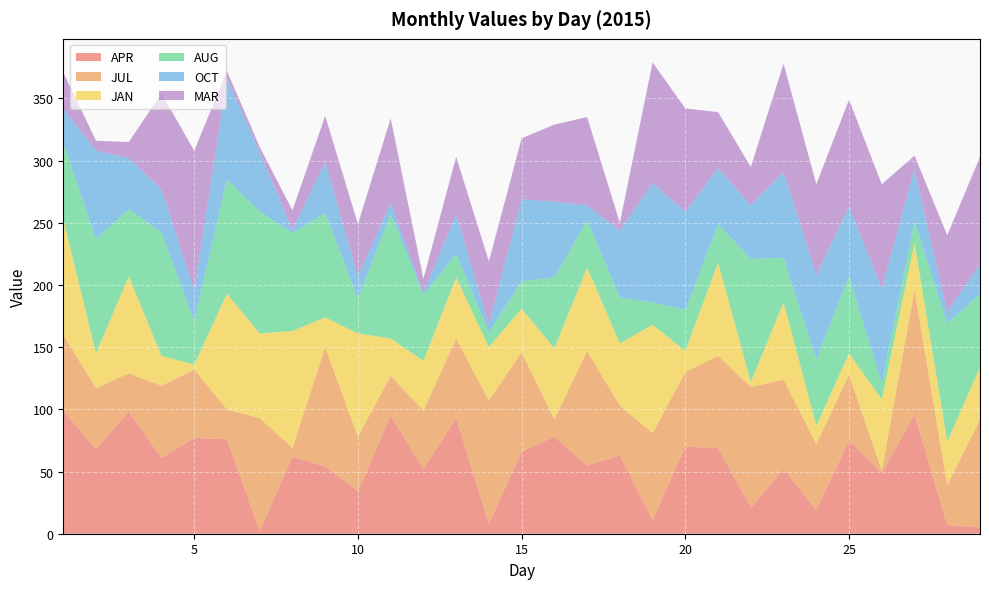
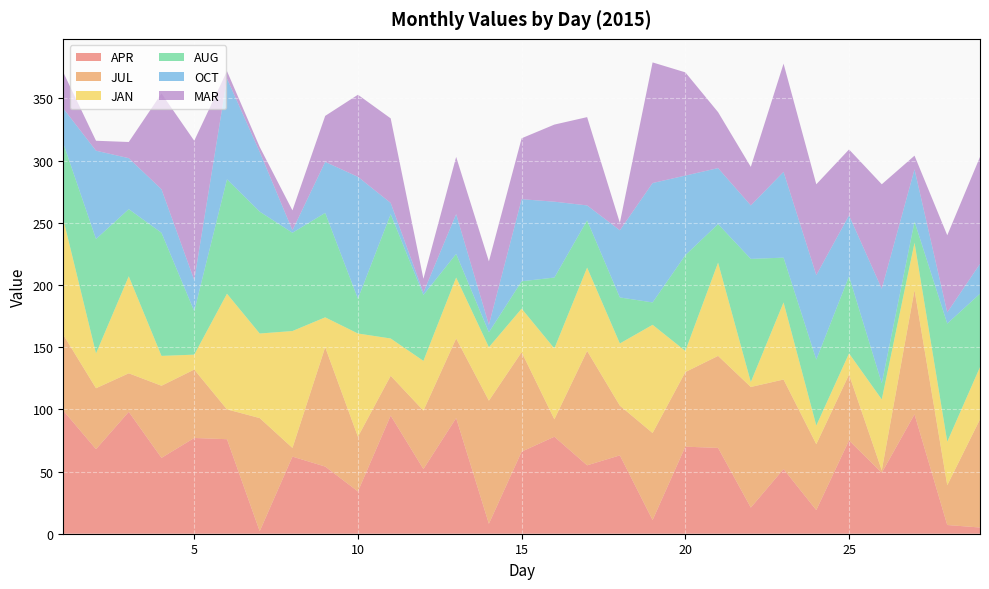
  {
    "JAN": {
-     "5": 4,
+     "5": 12,
      "10": 83,
      "15": 35,
      "20": 17,
      "25": 17
    },
    "AUG": {
      "5": 35,
      "10": 28,
      "15": 22,
-     "20": 33,
+     "20": 77,
      "25": 62
    },
    "OCT": {
      "5": 25,
-     "10": 18,
+     "10": 98,
      "15": 66,
-     "20": 79,
-     "25": 56
+     "20": 64,
+     "25": 49
    },
    "MAR": {
      "5": 112,
-     "10": 42,
+     "10": 66,
      "15": 49,
      "20": 83,
-     "25": 86
+     "25": 53
    }
  }
